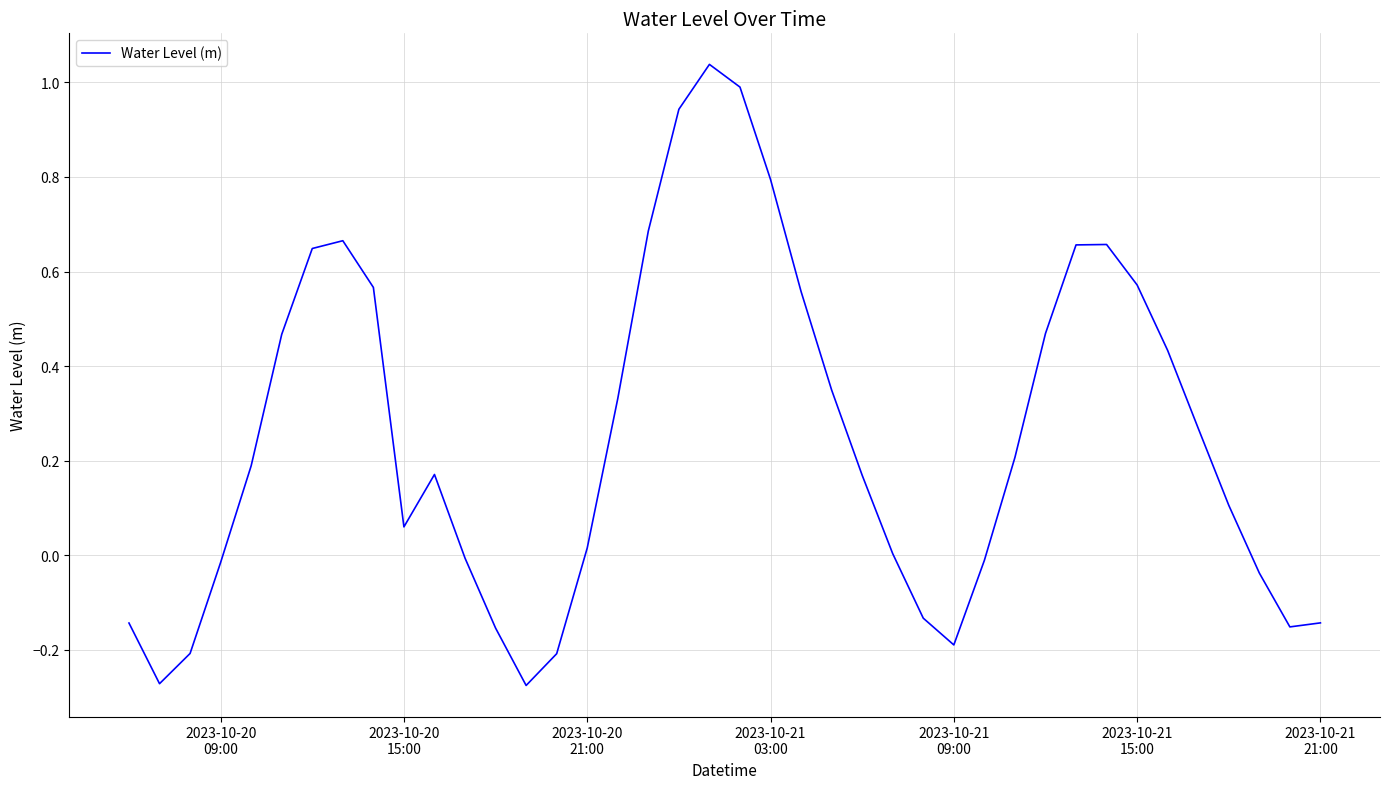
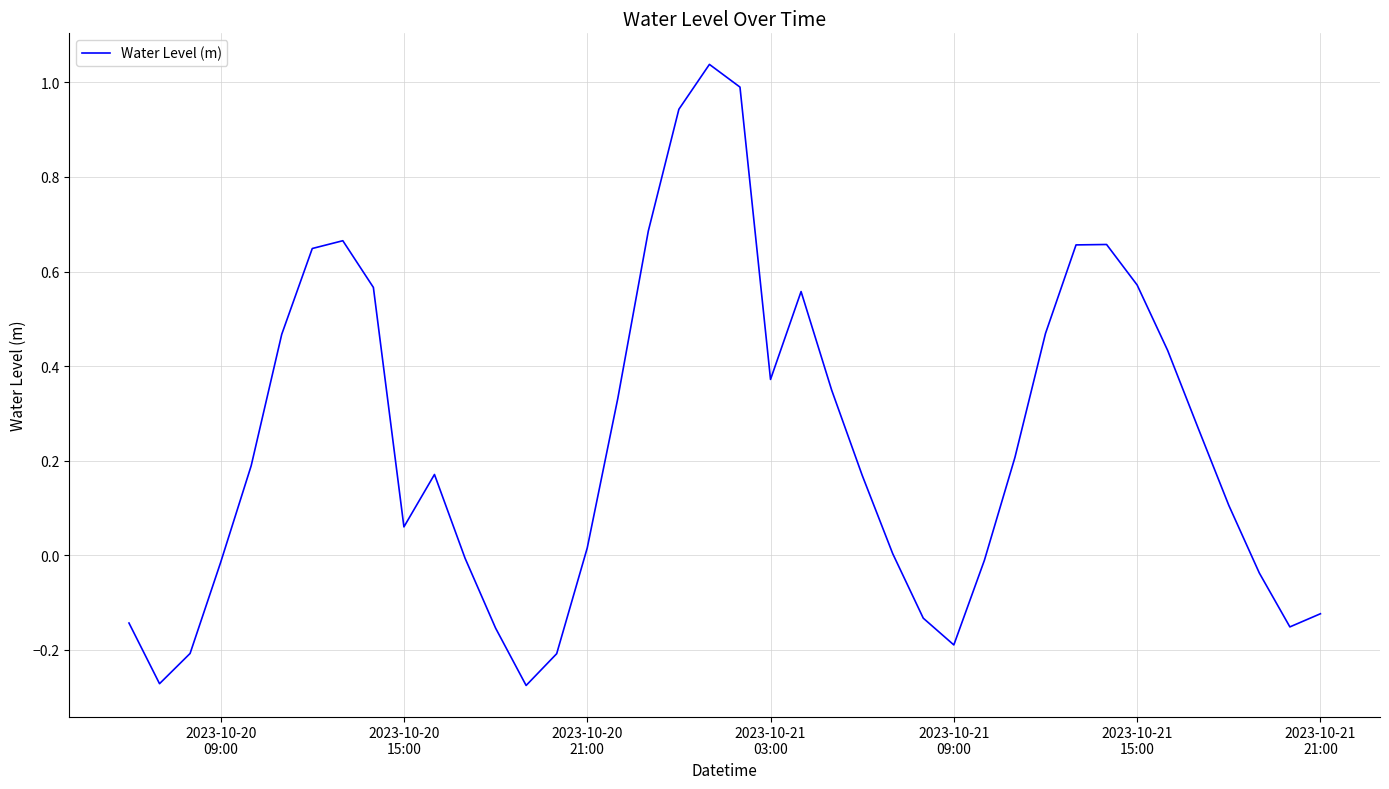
  {
    "2023-10-20 09:00": -0.02,
    "2023-10-20 15:00": 0.06,
    "2023-10-20 21:00": 0.02,
-   "2023-10-21 03:00": 0.79,
+   "2023-10-21 03:00": 0.37,
    "2023-10-21 09:00": -0.19,
    "2023-10-21 15:00": 0.57,
-   "2023-10-21 21:00": -0.14
+   "2023-10-21 21:00": -0.12
  }
